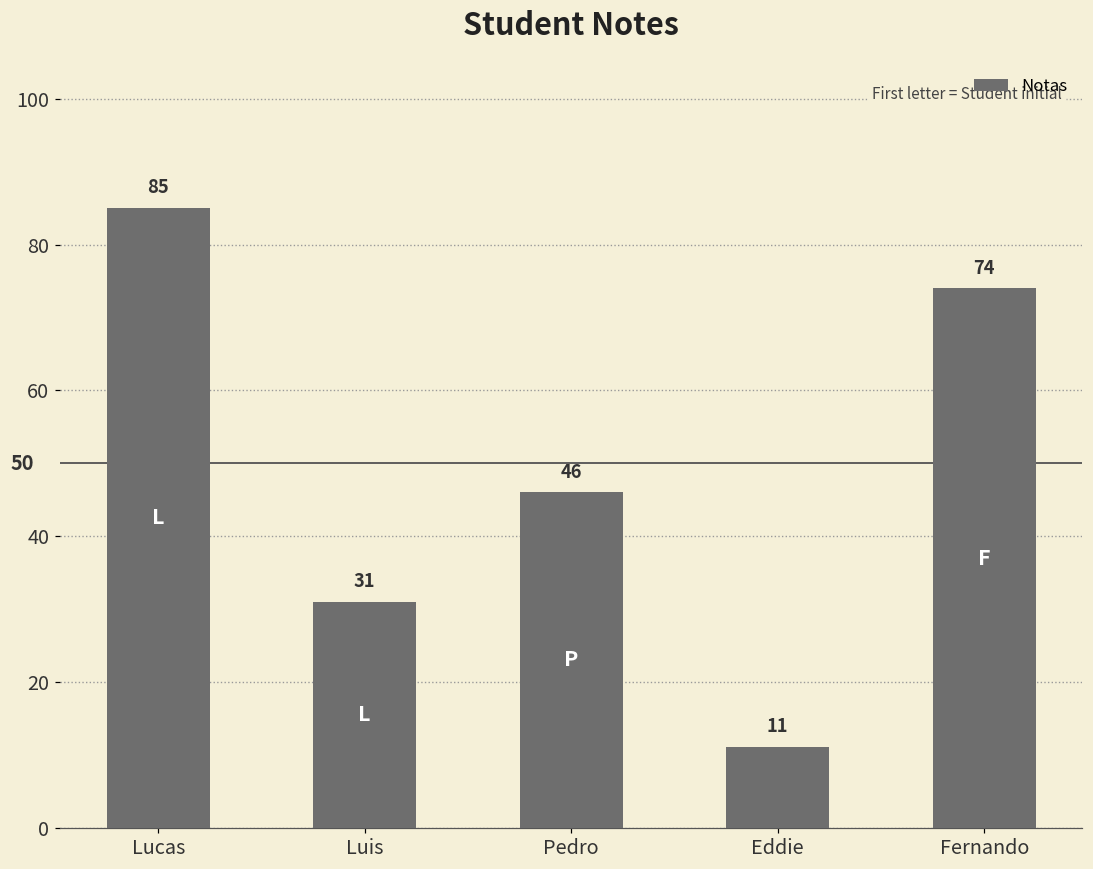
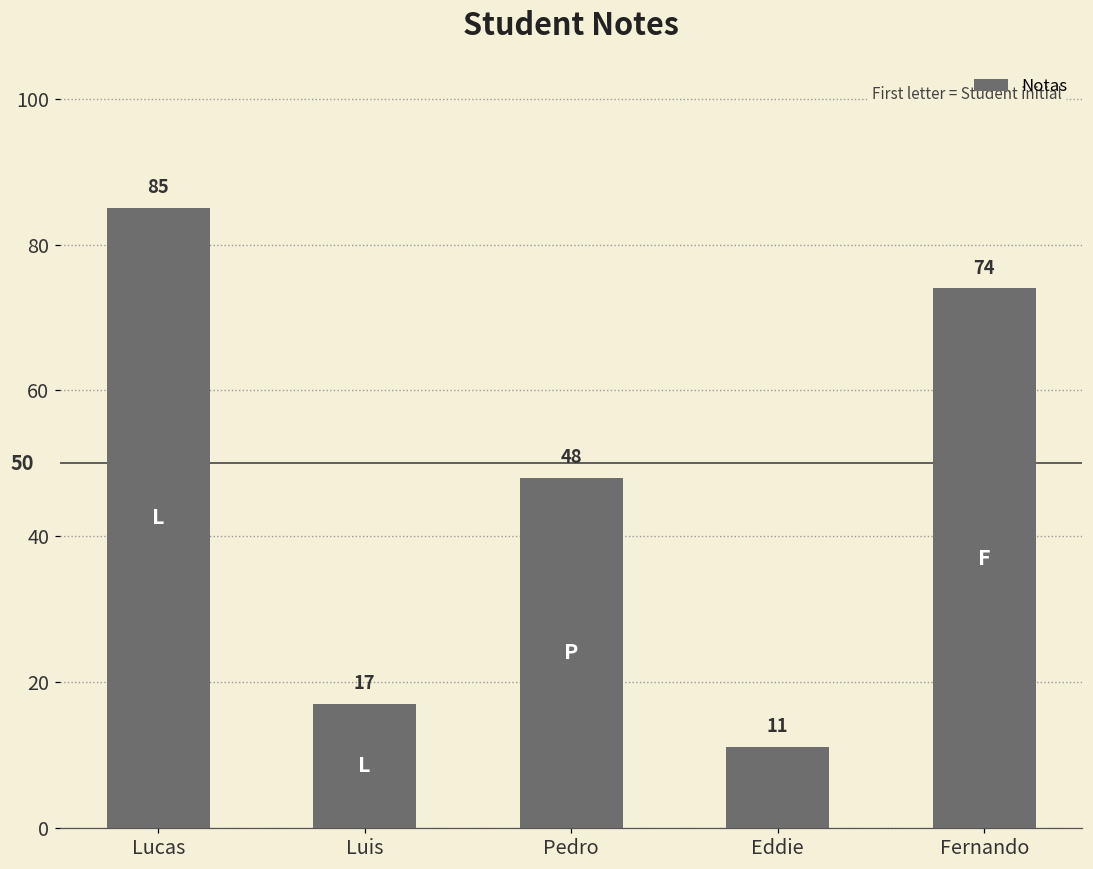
  {
    "Lucas": 85,
-   "Luis": 31,
-   "Pedro": 46,
+   "Luis": 17,
+   "Pedro": 48,
    "Eddie": 11,
    "Fernando": 74
  }
